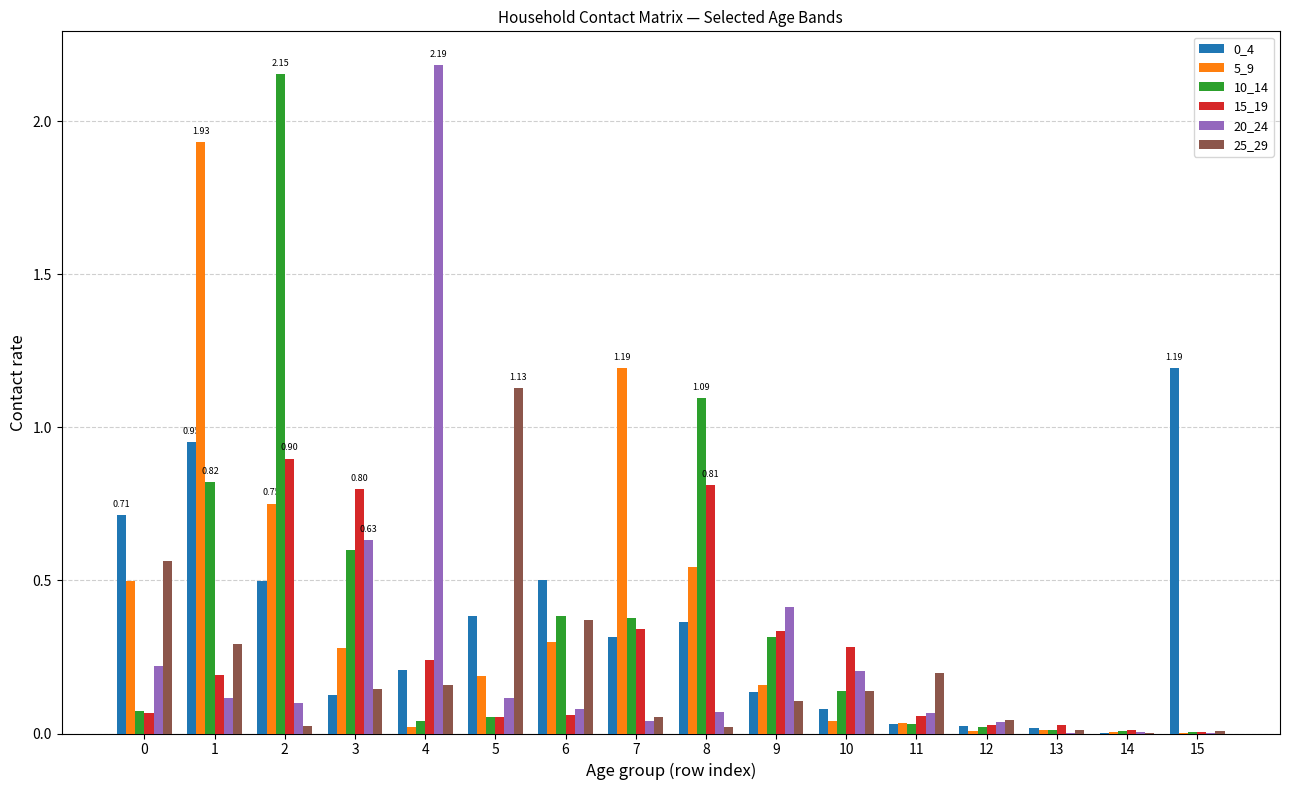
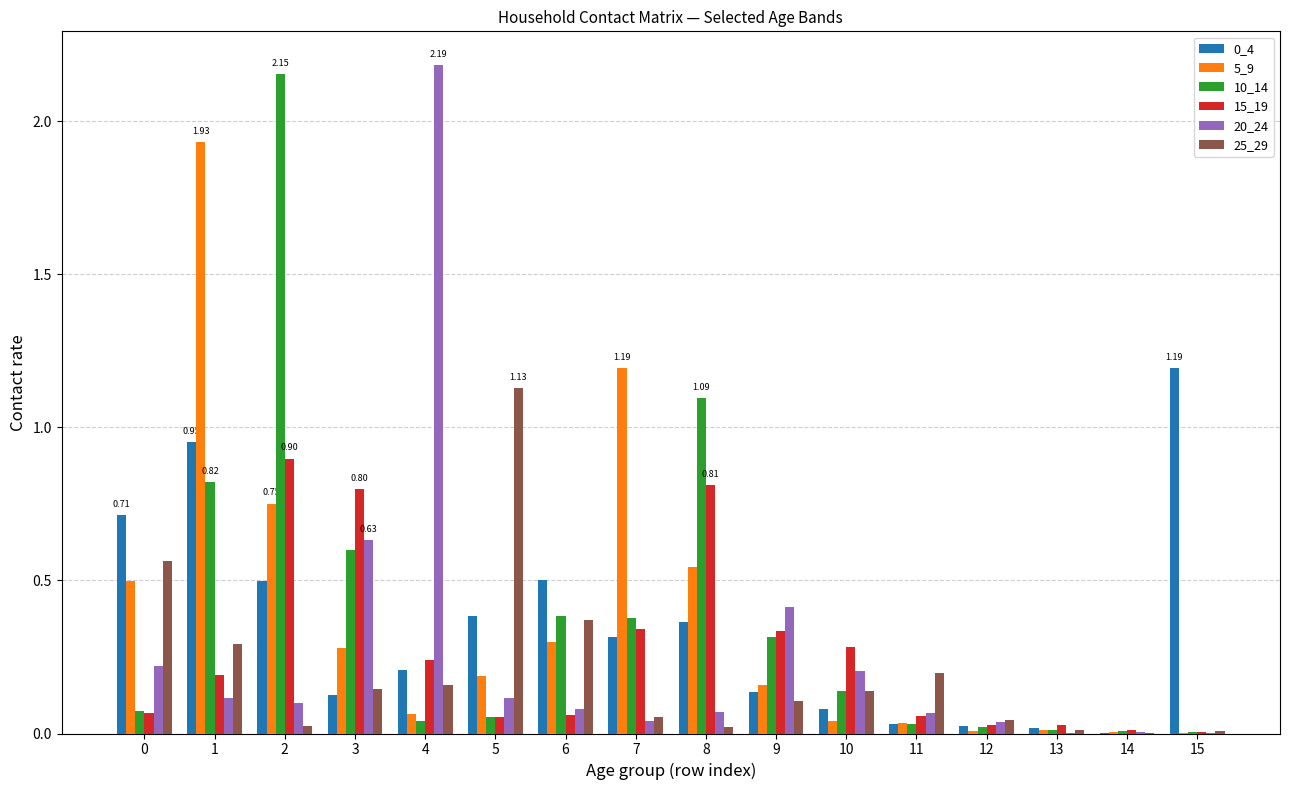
  {
    "0_4": {
      "0": 0.71,
      "1": 0.95,
      "15": 1.19
    },
    "5_9": {
      "0": 0.50,
      "3": 0.28,
-     "4": 0.02,
+     "4": 0.06,
      "5": 0.19,
      "6": 0.30,
      "8": 0.55,
      "9": 0.16,
      "10": 0.04,
      "11": 0.03,
      "12": 0.01,
      "13": 0.01
    },
    "10_14": {
      "1": 0.82,
      "2": 2.15,
      "8": 1.09
    },
    "15_19": {
      "2": 0.90,
      "3": 0.80,
      "8": 0.81
    },
    "20_24": {
      "3": 0.63,
      "4": 2.19
    },
    "25_29": {
      "5": 1.13
    }
  }
